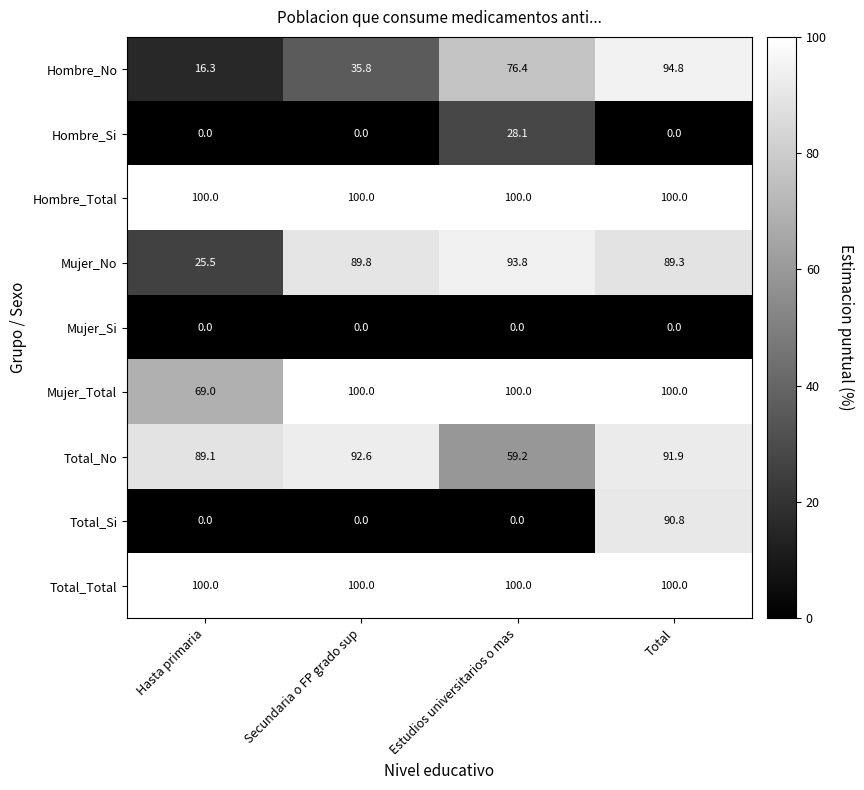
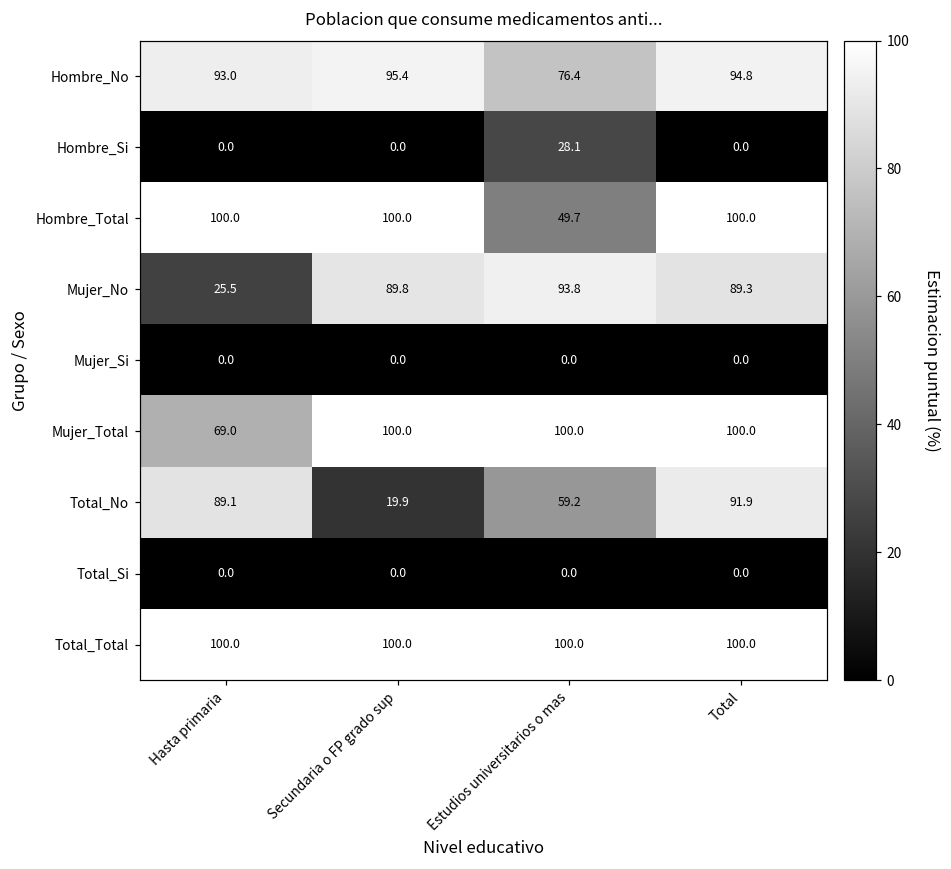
  {
    "Hombre_No": {
-     "Hasta primaria": 16.3,
-     "Secundaria o FP grado sup": 35.8,
+     "Hasta primaria": 93.0,
+     "Secundaria o FP grado sup": 95.4,
      "Estudios universitarios o mas": 76.4,
      "Total": 94.8
    },
    "Hombre_Si": {
      "Hasta primaria": 0.0,
      "Secundaria o FP grado sup": 0.0,
      "Estudios universitarios o mas": 28.1,
      "Total": 0.0
    },
    "Hombre_Total": {
      "Hasta primaria": 100.0,
      "Secundaria o FP grado sup": 100.0,
-     "Estudios universitarios o mas": 100.0,
+     "Estudios universitarios o mas": 49.7,
      "Total": 100.0
    },
    "Mujer_No": {
      "Hasta primaria": 25.5,
      "Secundaria o FP grado sup": 89.8,
      "Estudios universitarios o mas": 93.8,
      "Total": 89.3
    },
    "Mujer_Si": {
      "Hasta primaria": 0.0,
      "Secundaria o FP grado sup": 0.0,
      "Estudios universitarios o mas": 0.0,
      "Total": 0.0
    },
    "Mujer_Total": {
      "Hasta primaria": 69.0,
      "Secundaria o FP grado sup": 100.0,
      "Estudios universitarios o mas": 100.0,
      "Total": 100.0
    },
    "Total_No": {
      "Hasta primaria": 89.1,
-     "Secundaria o FP grado sup": 92.6,
+     "Secundaria o FP grado sup": 19.9,
      "Estudios universitarios o mas": 59.2,
      "Total": 91.9
    },
    "Total_Si": {
      "Hasta primaria": 0.0,
      "Secundaria o FP grado sup": 0.0,
      "Estudios universitarios o mas": 0.0,
-     "Total": 90.8
+     "Total": 0.0
    },
    "Total_Total": {
      "Hasta primaria": 100.0,
      "Secundaria o FP grado sup": 100.0,
      "Estudios universitarios o mas": 100.0,
      "Total": 100.0
    }
  }
